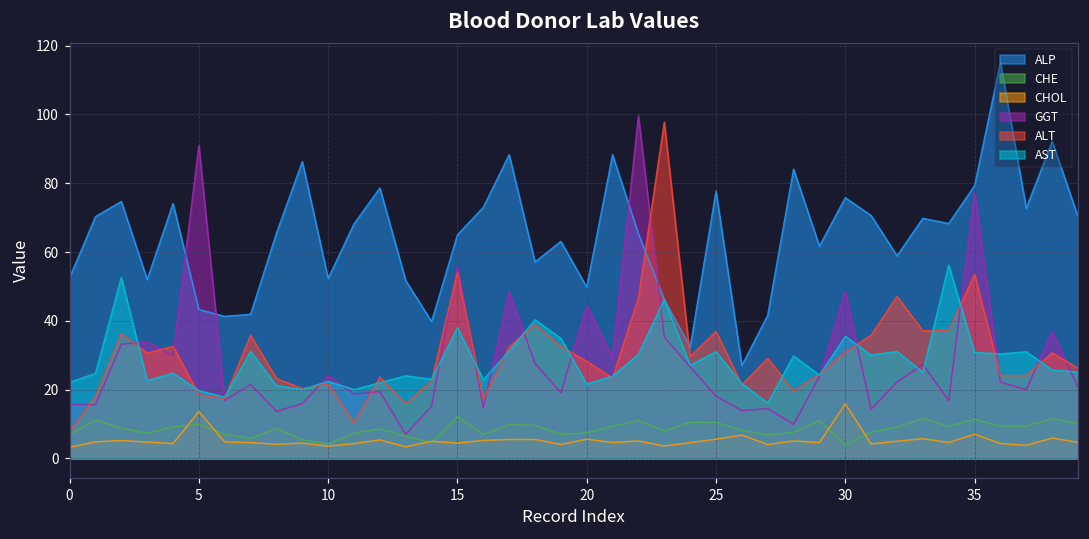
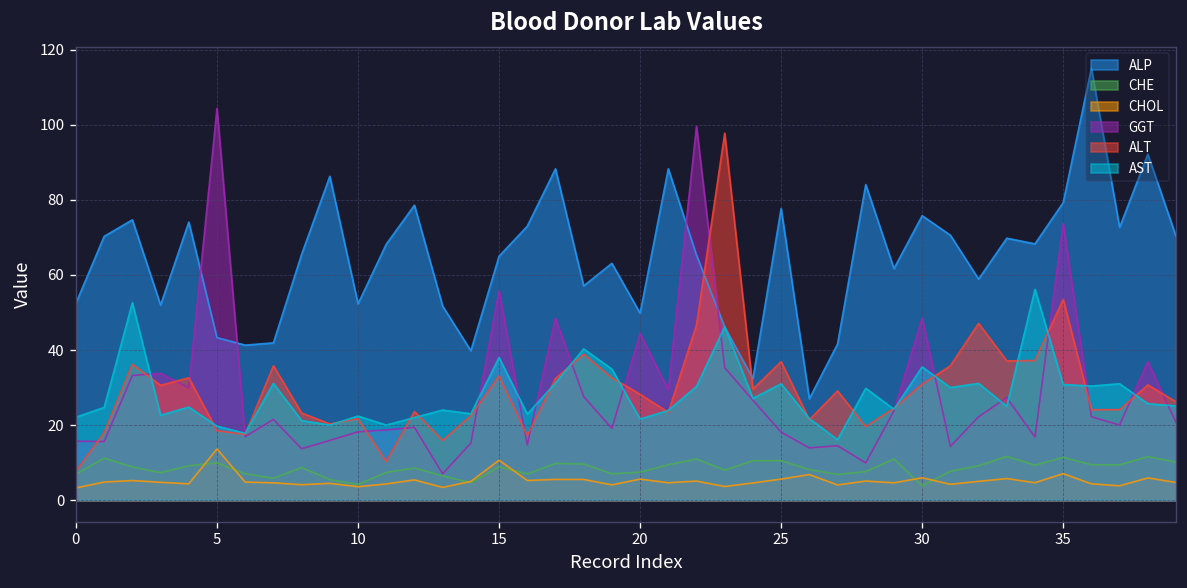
  {
    "CHE": {
      "5": 10,
-     "15": 12,
+     "15": 9,
      "20": 7,
      "25": 11,
      "30": 4,
      "35": 11
    },
    "CHOL": {
      "0": 3,
      "5": 14,
-     "15": 4,
+     "15": 11,
      "20": 6,
      "25": 6,
-     "30": 16,
+     "30": 6,
      "35": 7
    },
    "GGT": {
      "0": 16,
-     "5": 91,
-     "10": 24,
+     "5": 104,
+     "10": 18,
      "15": 56,
      "20": 44,
      "25": 18,
      "30": 49,
-     "35": 77
+     "35": 74
    },
    "ALT": {
      "5": 19,
-     "15": 54,
+     "15": 33,
      "20": 28,
      "25": 37,
      "30": 31,
      "35": 54
    }
  }
